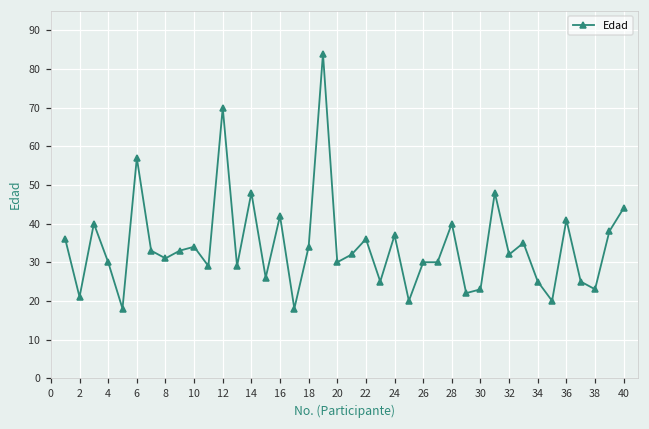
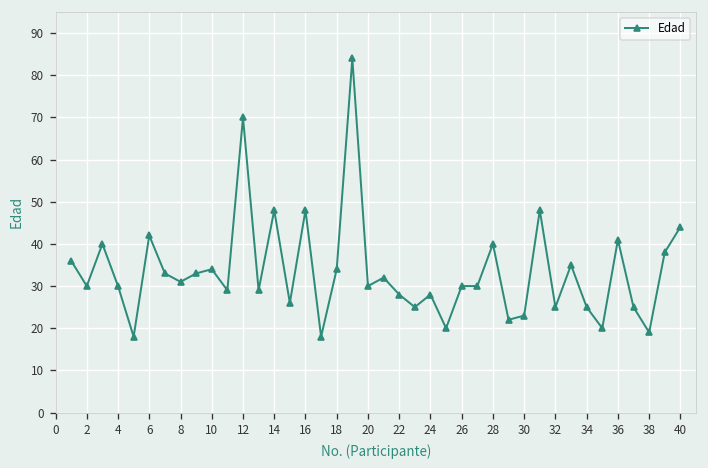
  {
-   "2": 21,
+   "2": 30,
    "4": 30,
-   "6": 57,
+   "6": 42,
    "8": 31,
    "10": 34,
    "12": 70,
    "14": 48,
-   "16": 42,
+   "16": 48,
    "18": 34,
    "20": 30,
-   "22": 36,
-   "24": 37,
+   "22": 28,
+   "24": 28,
    "26": 30,
    "28": 40,
    "30": 23,
-   "32": 32,
+   "32": 25,
    "34": 25,
    "36": 41,
-   "38": 23,
+   "38": 19,
    "40": 44
  }
